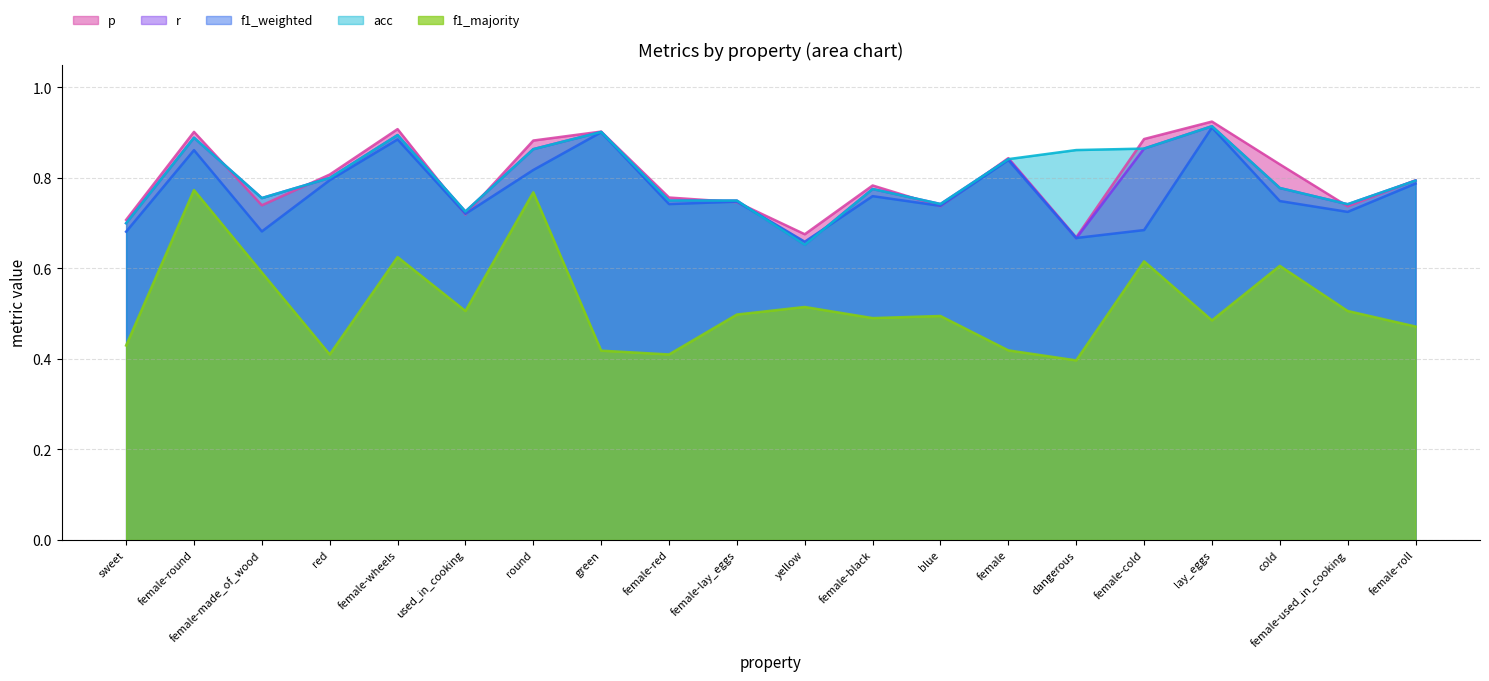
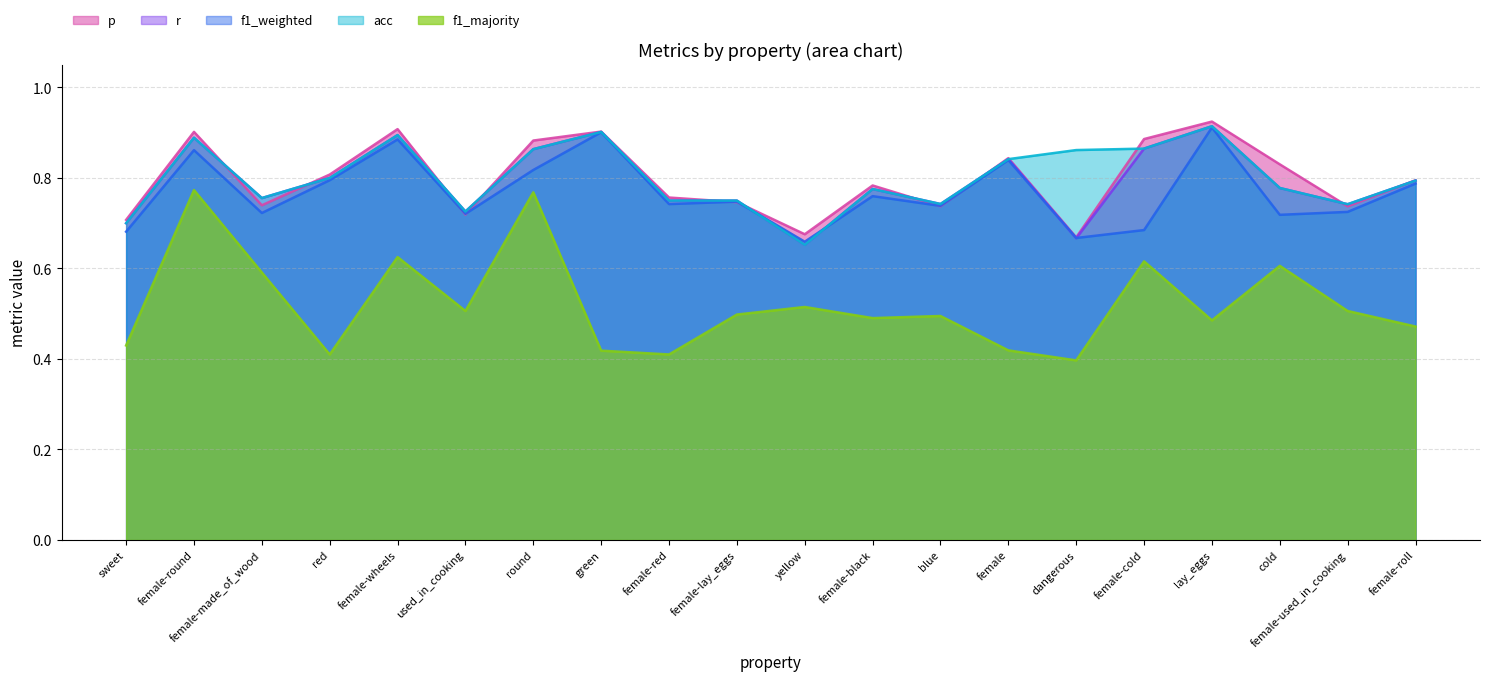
  {
    "p": {
      "sweet": 0.71,
      "female-round": 0.90,
      "female-made_of_wood": 0.74,
      "red": 0.81,
      "female-wheels": 0.91,
      "round": 0.88,
      "female-red": 0.76,
      "yellow": 0.68,
      "female-black": 0.78,
      "female-cold": 0.89,
      "lay_eggs": 0.92,
      "cold": 0.83
    },
    "f1_weighted": {
      "sweet": 0.68,
      "female-round": 0.86,
-     "female-made_of_wood": 0.68,
+     "female-made_of_wood": 0.72,
      "female-wheels": 0.89,
      "round": 0.82,
      "female-red": 0.74,
      "yellow": 0.66,
      "female-black": 0.76,
      "female-cold": 0.68,
-     "cold": 0.75,
+     "cold": 0.72,
      "female-used_in_cooking": 0.72,
      "female-roll": 0.79
    },
    "acc": {
      "dangerous": 0.86
    },
    "f1_majority": {
      "sweet": 0.43,
      "female-round": 0.77,
      "female-made_of_wood": 0.59,
      "red": 0.41,
      "female-wheels": 0.63,
      "used_in_cooking": 0.51,
      "round": 0.77,
      "green": 0.42,
      "female-red": 0.41,
      "female-lay_eggs": 0.50,
      "yellow": 0.51,
      "female-black": 0.49,
      "blue": 0.49,
      "female": 0.42,
      "dangerous": 0.40,
      "female-cold": 0.62,
      "lay_eggs": 0.49,
      "cold": 0.61,
      "female-used_in_cooking": 0.51,
      "female-roll": 0.47
    }
  }
